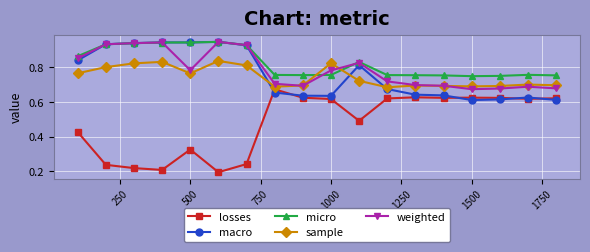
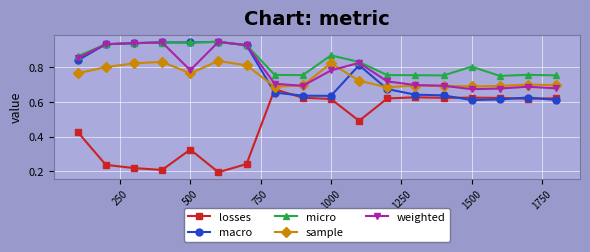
  {
    "losses": {
      "500": 0.33,
      "1000": 0.62
    },
    "macro": {
      "1000": 0.63
    },
    "micro": {
-     "1000": 0.76,
-     "1500": 0.75
+     "1000": 0.87,
+     "1500": 0.80
    },
    "sample": {
      "500": 0.76,
      "1000": 0.82,
      "1500": 0.69
    },
    "weighted": {
      "500": 0.78,
      "1000": 0.78,
      "1500": 0.67
    }
  }
